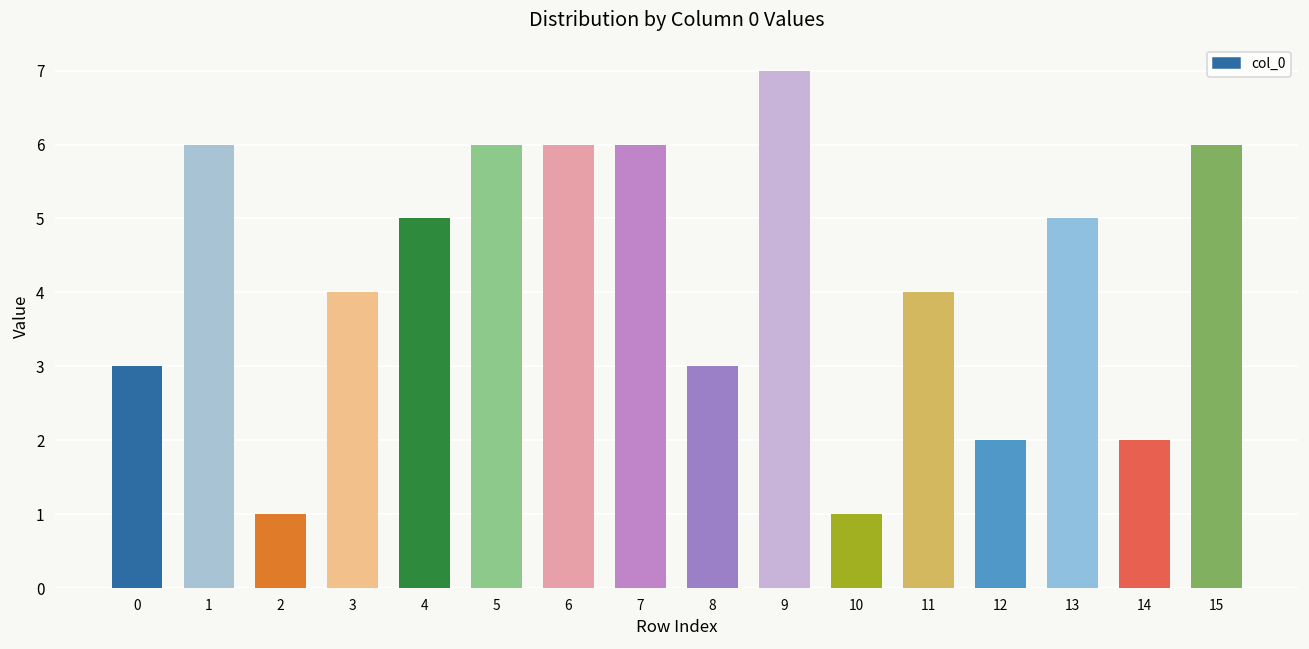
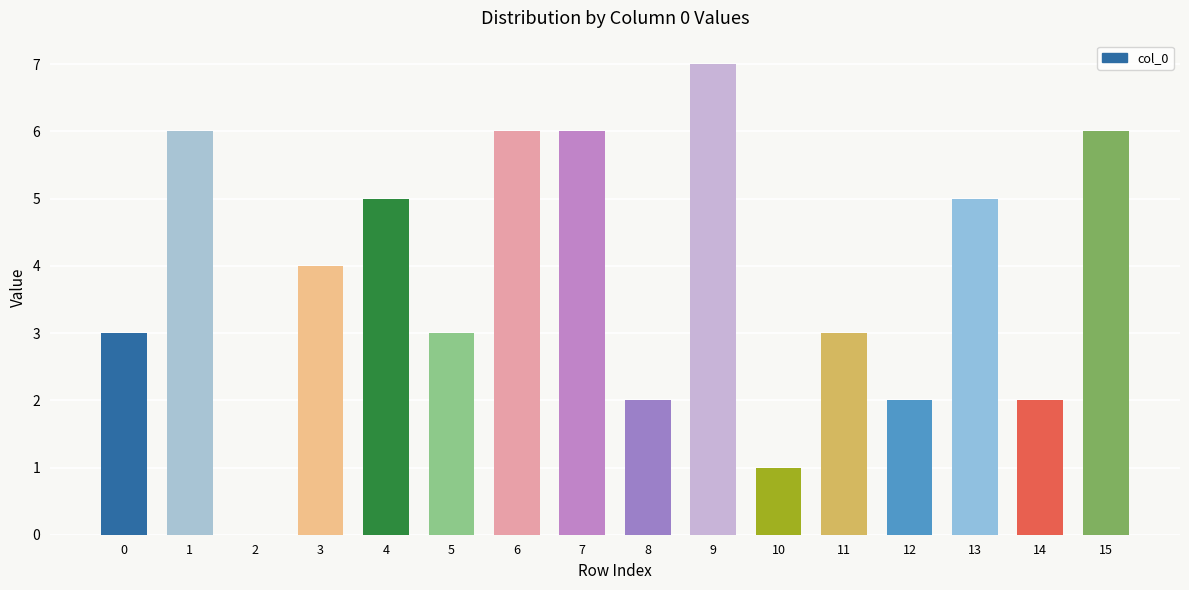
  {
    "0": 3,
    "1": 6,
-   "2": 1,
+   "2": 0,
    "3": 4,
    "4": 5,
-   "5": 6,
+   "5": 3,
    "6": 6,
    "7": 6,
-   "8": 3,
+   "8": 2,
    "9": 7,
    "10": 1,
-   "11": 4,
+   "11": 3,
    "12": 2,
    "13": 5,
    "14": 2,
    "15": 6
  }
